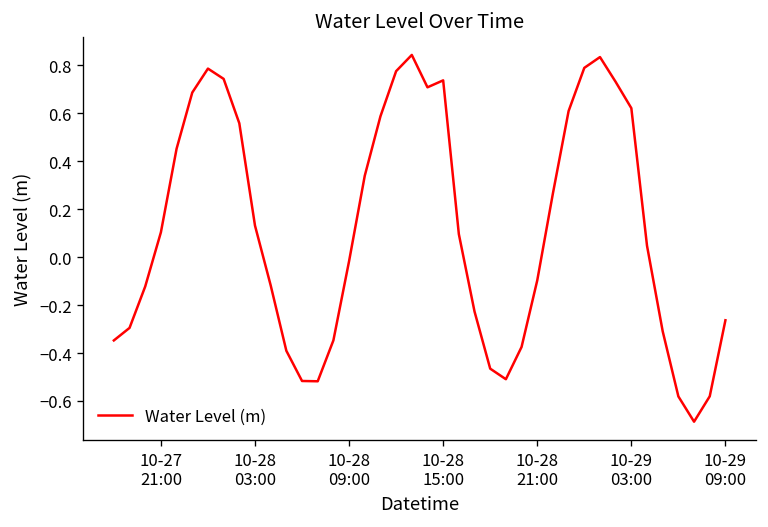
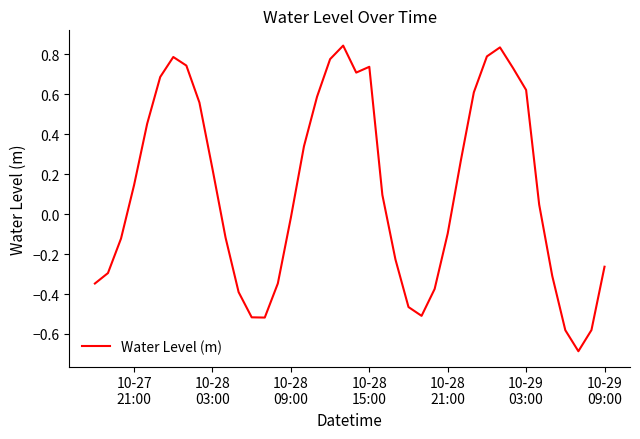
  {
-   "10-27 21:00": 0.10,
-   "10-28 03:00": 0.13,
+   "10-27 21:00": 0.15,
+   "10-28 03:00": 0.23,
    "10-28 09:00": -0.02,
    "10-28 15:00": 0.74,
    "10-28 21:00": -0.10,
    "10-29 03:00": 0.62,
    "10-29 09:00": -0.26
  }
